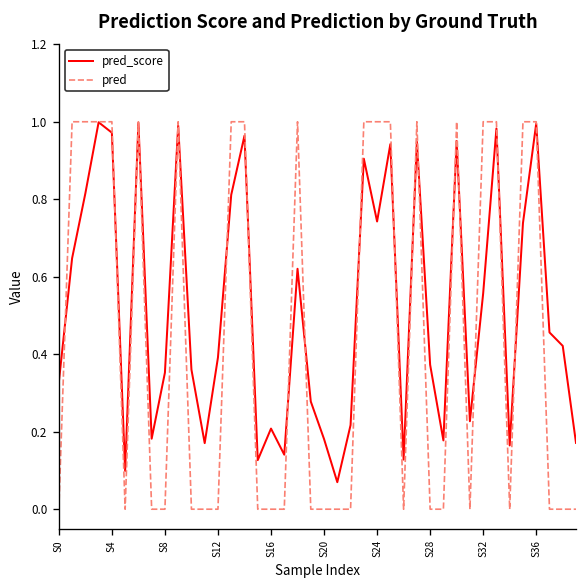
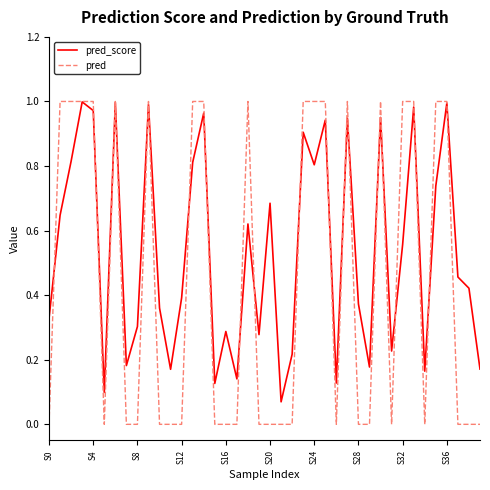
  {
    "pred_score": {
      "S0": 0.33,
      "S4": 0.97,
-     "S8": 0.35,
+     "S8": 0.30,
      "S12": 0.39,
-     "S16": 0.21,
-     "S20": 0.18,
-     "S24": 0.74,
+     "S16": 0.29,
+     "S20": 0.68,
+     "S24": 0.80,
      "S28": 0.37,
      "S32": 0.56
    },
    "pred": {
      "S0": 0.00,
      "S4": 1.00,
      "S8": 0.00,
      "S12": 0.00,
      "S16": 0.00,
      "S20": 0.00,
      "S24": 1.00,
      "S28": 0.00,
      "S32": 1.00
    }
  }
